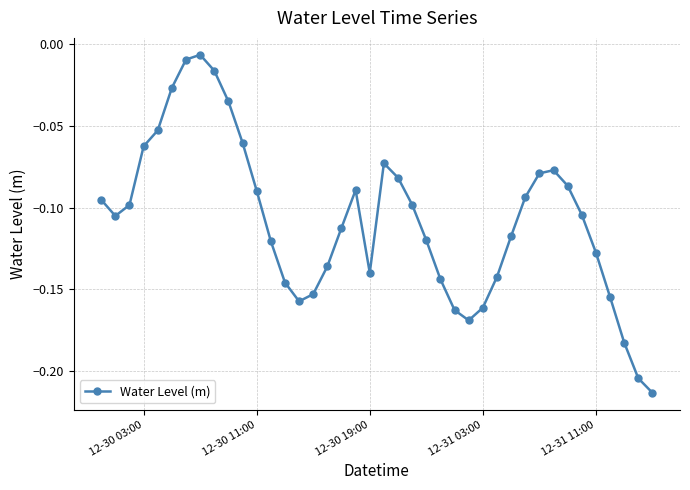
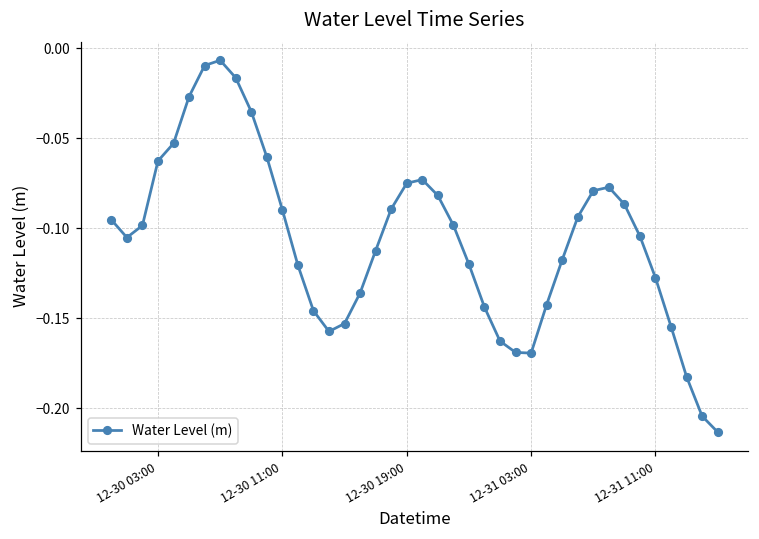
  {
    "12-30 03:00": -0.063,
    "12-30 11:00": -0.090,
-   "12-30 19:00": -0.140,
-   "12-31 03:00": -0.161,
+   "12-30 19:00": -0.075,
+   "12-31 03:00": -0.169,
    "12-31 11:00": -0.127
  }
